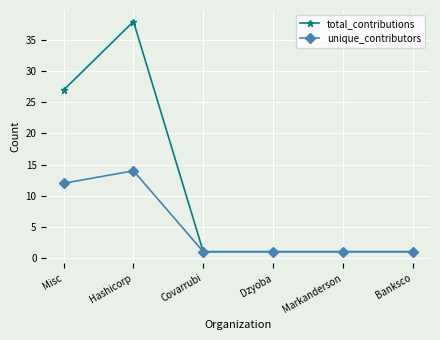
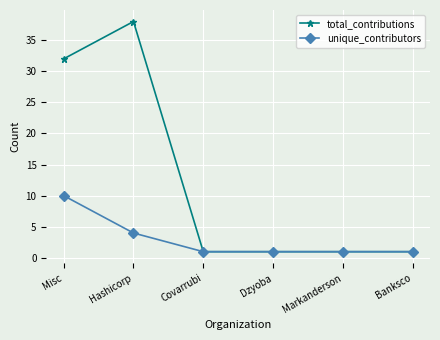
  {
    "total_contributions": {
-     "Misc": 27,
+     "Misc": 32,
      "Hashicorp": 38
    },
    "unique_contributors": {
-     "Misc": 12,
-     "Hashicorp": 14
+     "Misc": 10,
+     "Hashicorp": 4
    }
  }
